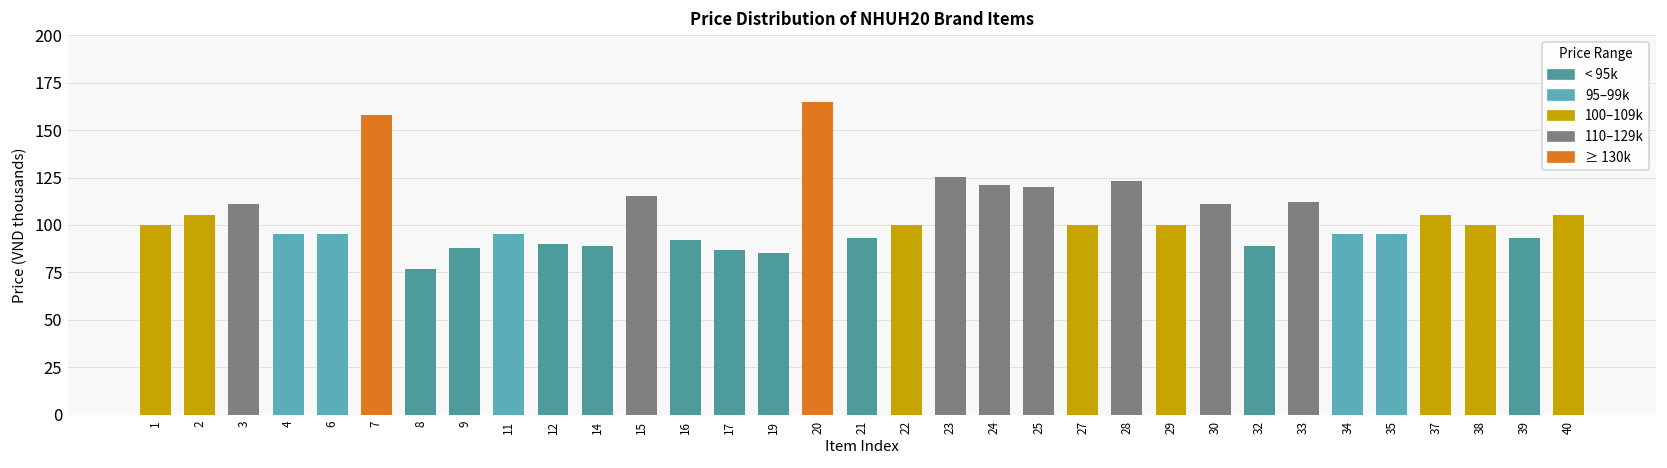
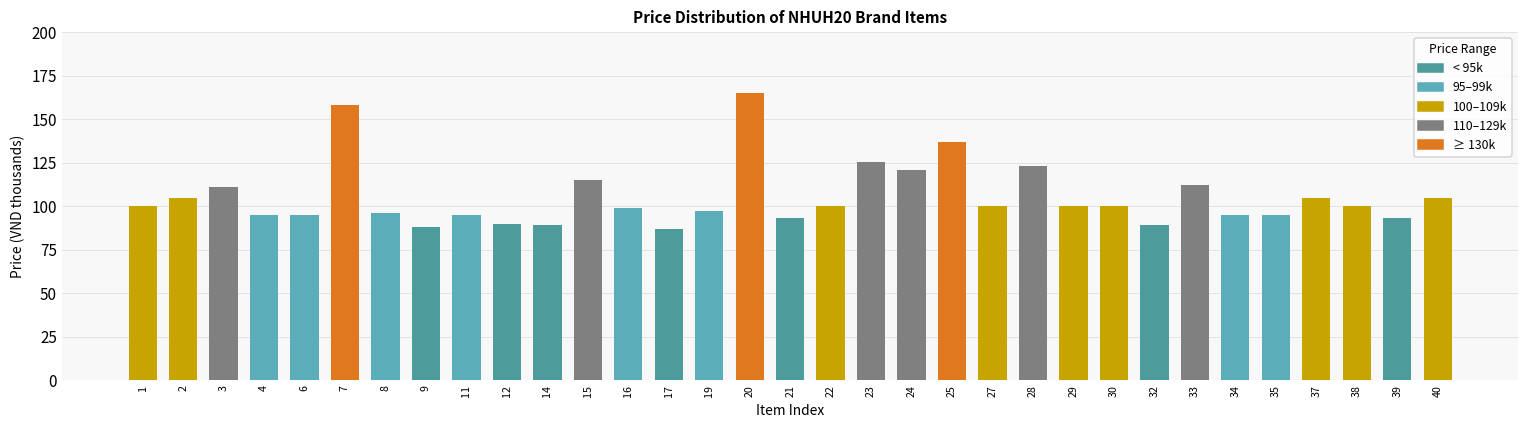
  {
    "1": 100,
    "2": 105,
    "3": 111,
    "4": 95,
    "6": 95,
    "7": 158,
-   "8": 77,
+   "8": 96,
    "9": 88,
    "11": 95,
    "12": 90,
    "14": 89,
    "15": 115,
-   "16": 92,
+   "16": 99,
    "17": 87,
-   "19": 85,
+   "19": 97,
    "20": 165,
    "21": 93,
    "22": 100,
    "23": 125,
    "24": 121,
-   "25": 120,
+   "25": 137,
    "27": 100,
    "28": 123,
    "29": 100,
-   "30": 111,
+   "30": 100,
    "32": 89,
    "33": 112,
    "34": 95,
    "35": 95,
    "37": 105,
    "38": 100,
    "39": 93,
    "40": 105
  }
